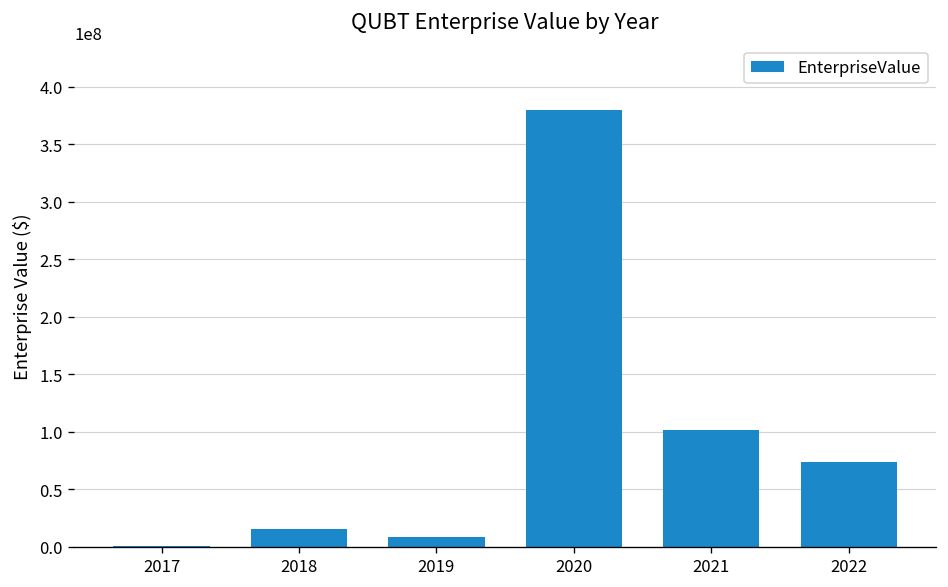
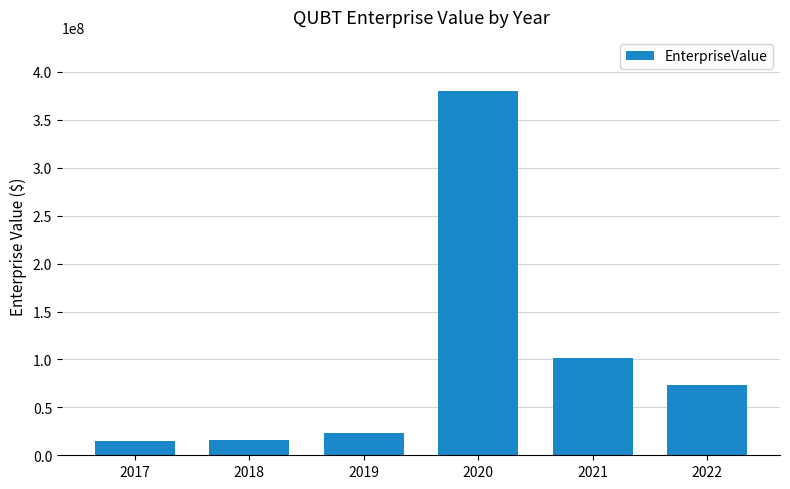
  {
-   "2017": 0,
+   "2017": 10000000,
    "2018": 20000000,
-   "2019": 10000000,
+   "2019": 20000000,
    "2020": 380000000,
    "2021": 100000000,
    "2022": 70000000
  }
